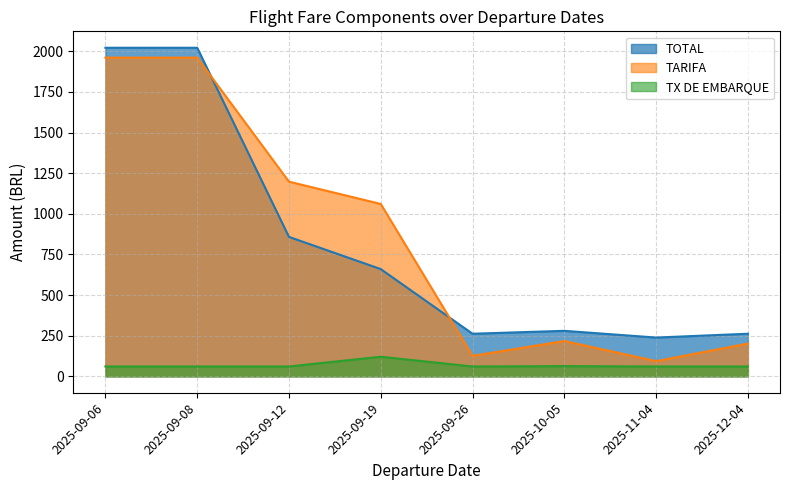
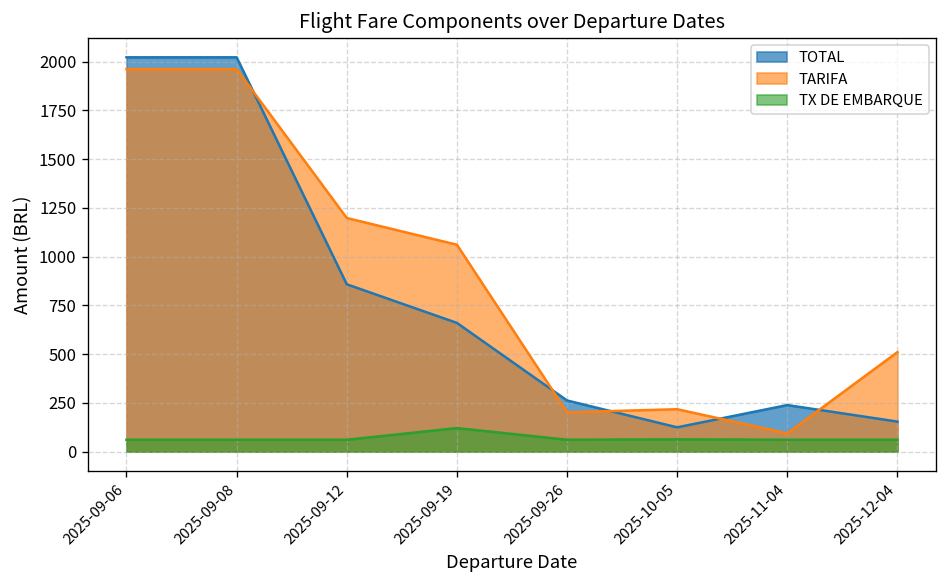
  {
    "TOTAL": {
      "2025-09-06": 2020,
      "2025-09-08": 2020,
      "2025-09-12": 860,
      "2025-09-19": 660,
      "2025-09-26": 260,
-     "2025-10-05": 280,
+     "2025-10-05": 120,
      "2025-11-04": 240,
-     "2025-12-04": 260
+     "2025-12-04": 150
    },
    "TARIFA": {
      "2025-09-06": 1960,
      "2025-09-08": 1960,
      "2025-09-12": 1200,
      "2025-09-19": 1060,
-     "2025-09-26": 130,
+     "2025-09-26": 200,
      "2025-10-05": 220,
      "2025-11-04": 90,
-     "2025-12-04": 200
+     "2025-12-04": 510
    },
    "TX DE EMBARQUE": {
      "2025-09-06": 60,
      "2025-09-08": 60,
      "2025-09-12": 60,
      "2025-09-19": 120,
      "2025-09-26": 60,
      "2025-10-05": 60,
      "2025-11-04": 60,
      "2025-12-04": 60
    }
  }
